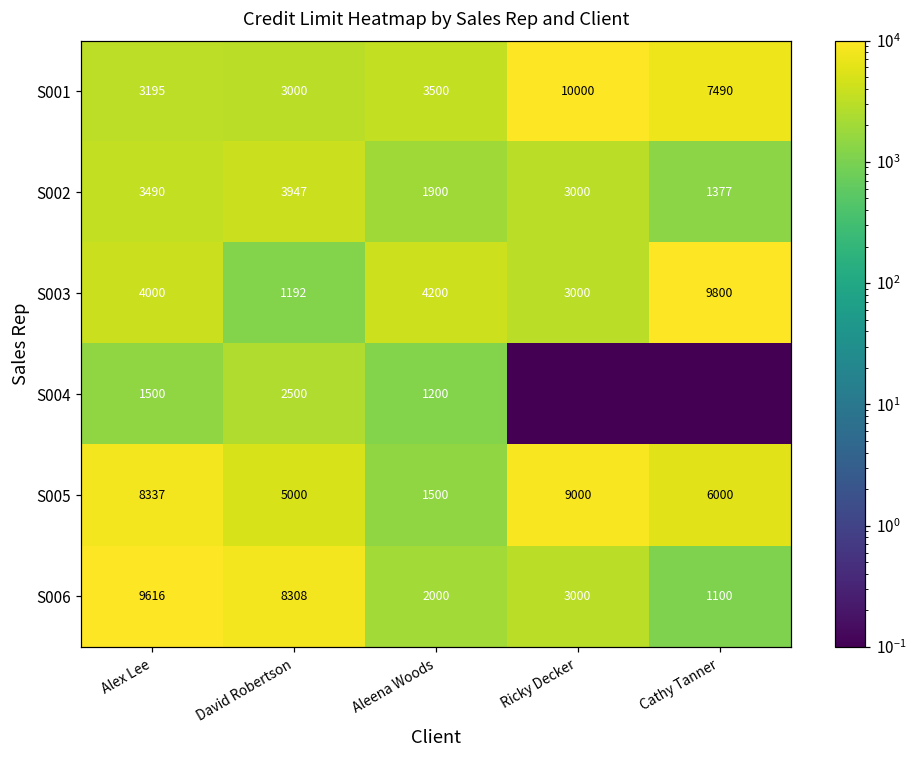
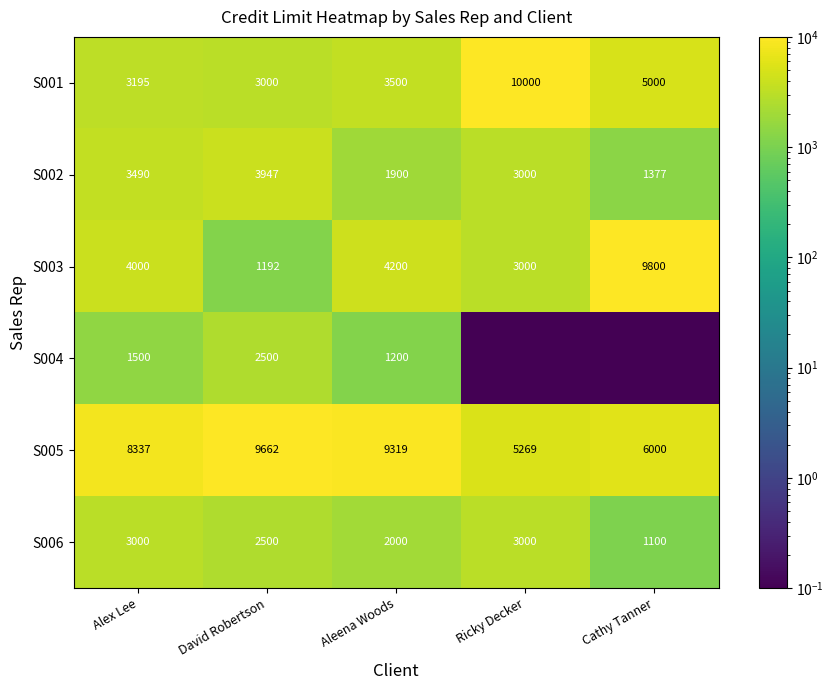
  {
    "S001": {
      "Alex Lee": 3195,
      "David Robertson": 3000,
      "Aleena Woods": 3500,
      "Ricky Decker": 10000,
-     "Cathy Tanner": 7490
+     "Cathy Tanner": 5000
    },
    "S002": {
      "Alex Lee": 3490,
      "David Robertson": 3947,
      "Aleena Woods": 1900,
      "Ricky Decker": 3000,
      "Cathy Tanner": 1377
    },
    "S003": {
      "Alex Lee": 4000,
      "David Robertson": 1192,
      "Aleena Woods": 4200,
      "Ricky Decker": 3000,
      "Cathy Tanner": 9800
    },
    "S004": {
      "Alex Lee": 1500,
      "David Robertson": 2500,
      "Aleena Woods": 1200
    },
    "S005": {
      "Alex Lee": 8337,
-     "David Robertson": 5000,
-     "Aleena Woods": 1500,
-     "Ricky Decker": 9000,
+     "David Robertson": 9662,
+     "Aleena Woods": 9319,
+     "Ricky Decker": 5269,
      "Cathy Tanner": 6000
    },
    "S006": {
-     "Alex Lee": 9616,
-     "David Robertson": 8308,
+     "Alex Lee": 3000,
+     "David Robertson": 2500,
      "Aleena Woods": 2000,
      "Ricky Decker": 3000,
      "Cathy Tanner": 1100
    }
  }
